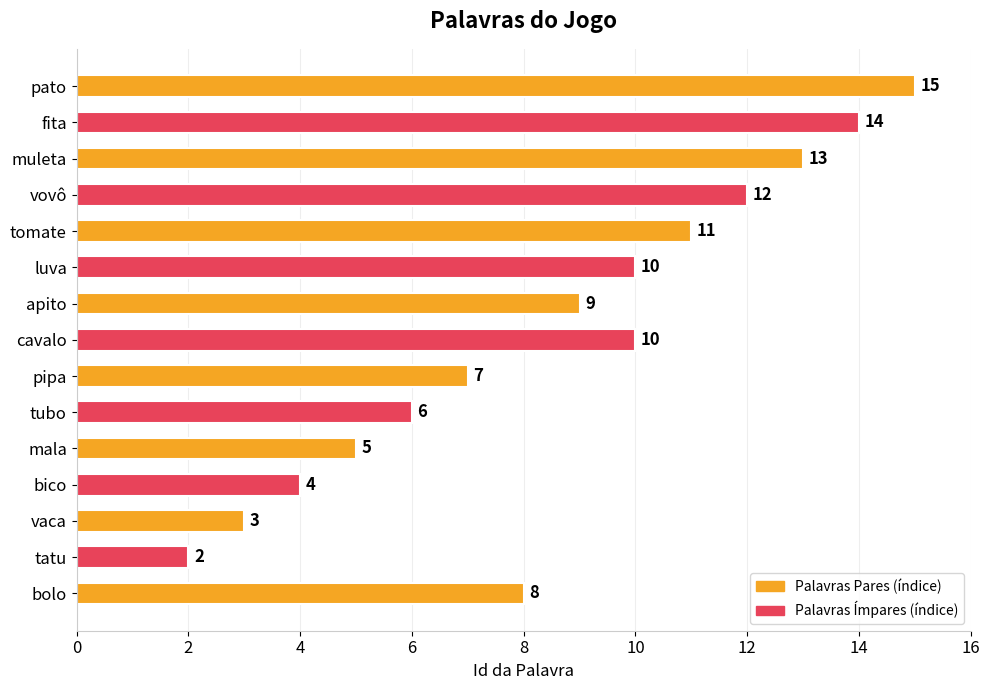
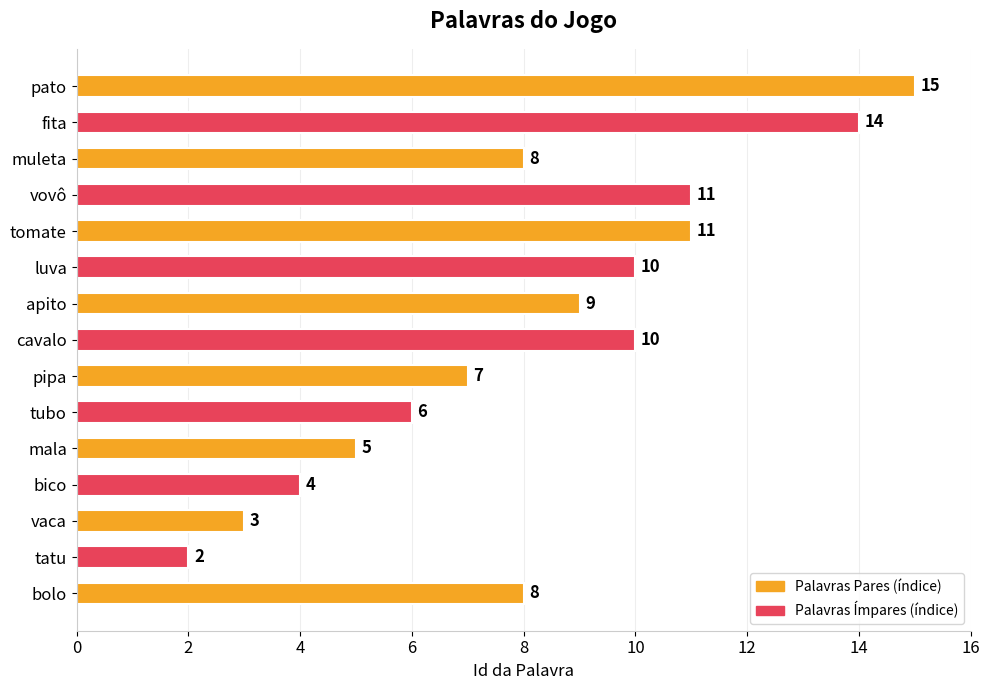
  {
    "pato": 15,
    "fita": 14,
-   "muleta": 13,
-   "vovô": 12,
+   "muleta": 8,
+   "vovô": 11,
    "tomate": 11,
    "luva": 10,
    "apito": 9,
    "cavalo": 10,
    "pipa": 7,
    "tubo": 6,
    "mala": 5,
    "bico": 4,
    "vaca": 3,
    "tatu": 2,
    "bolo": 8
  }
